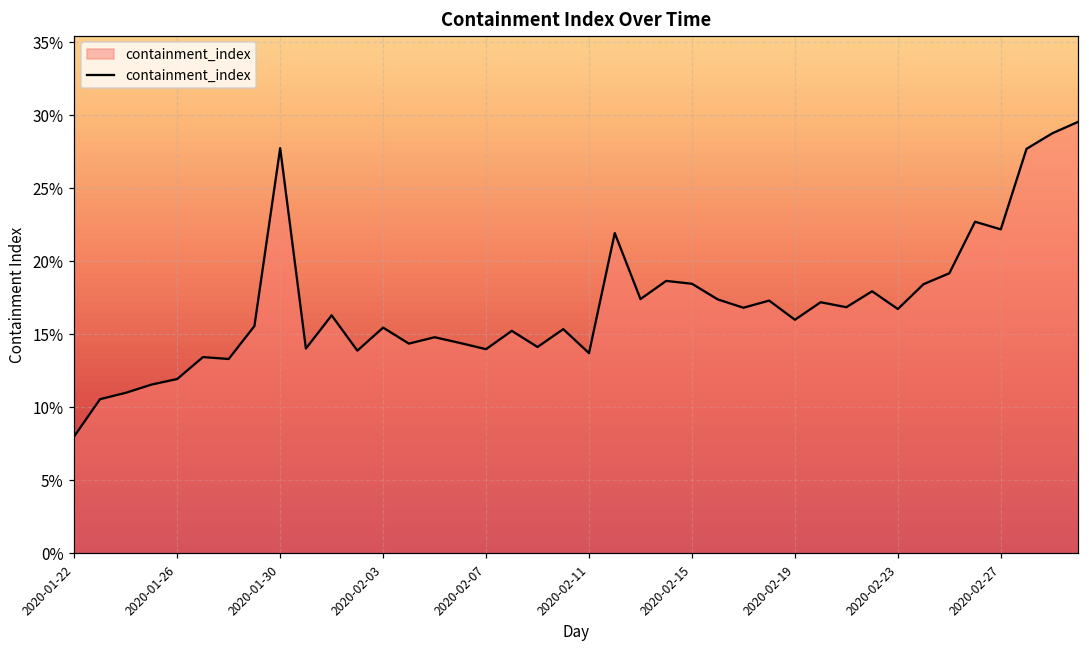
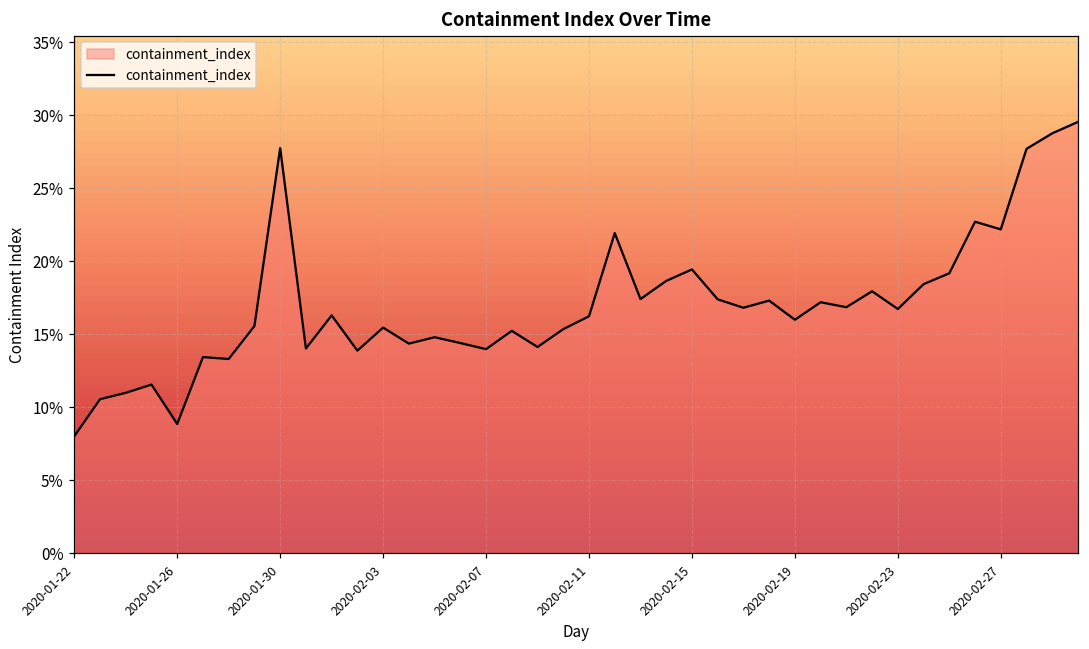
  {
    "2020-01-22": "8.0%",
-   "2020-01-26": "11.9%",
+   "2020-01-26": "8.9%",
    "2020-01-30": "27.8%",
    "2020-02-03": "15.5%",
    "2020-02-07": "14.0%",
-   "2020-02-11": "13.7%",
-   "2020-02-15": "18.5%",
+   "2020-02-11": "16.2%",
+   "2020-02-15": "19.4%",
    "2020-02-19": "16.0%",
    "2020-02-23": "16.7%",
    "2020-02-27": "22.2%"
  }
